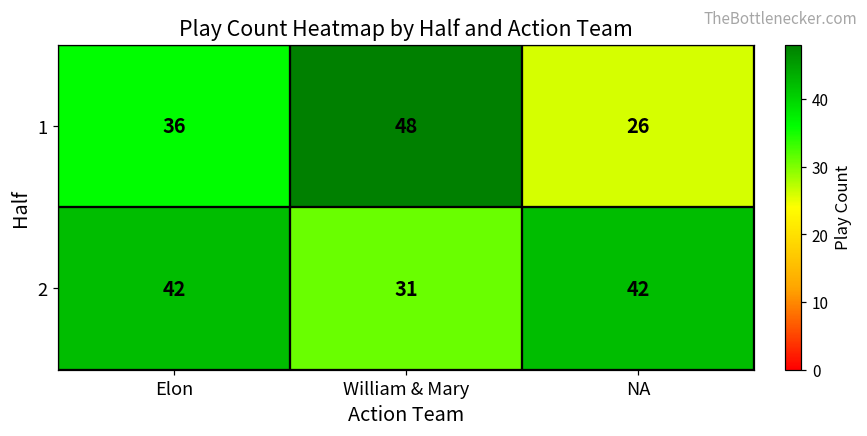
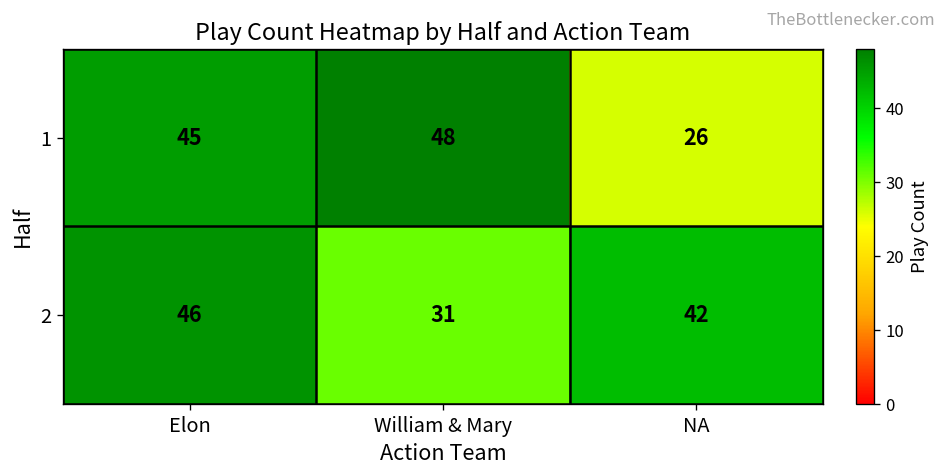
  {
    "1": {
-     "Elon": 36,
+     "Elon": 45,
      "William & Mary": 48,
      "NA": 26
    },
    "2": {
-     "Elon": 42,
+     "Elon": 46,
      "William & Mary": 31,
      "NA": 42
    }
  }
